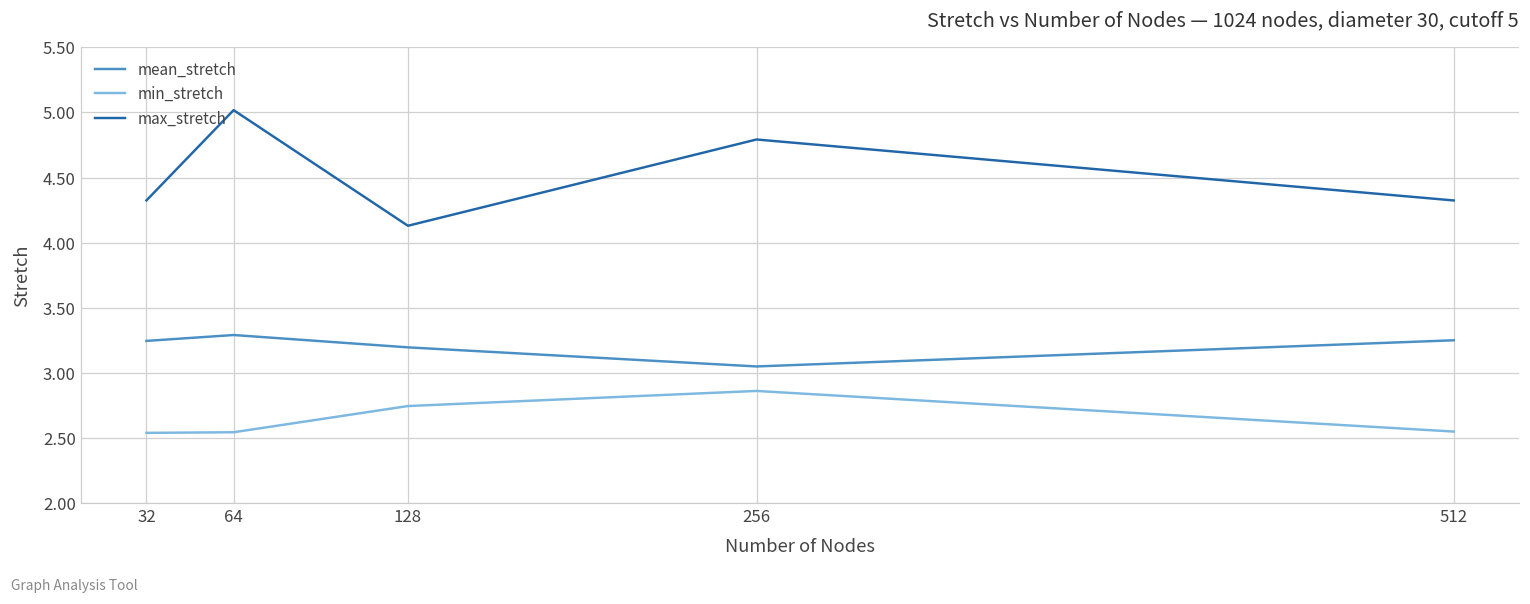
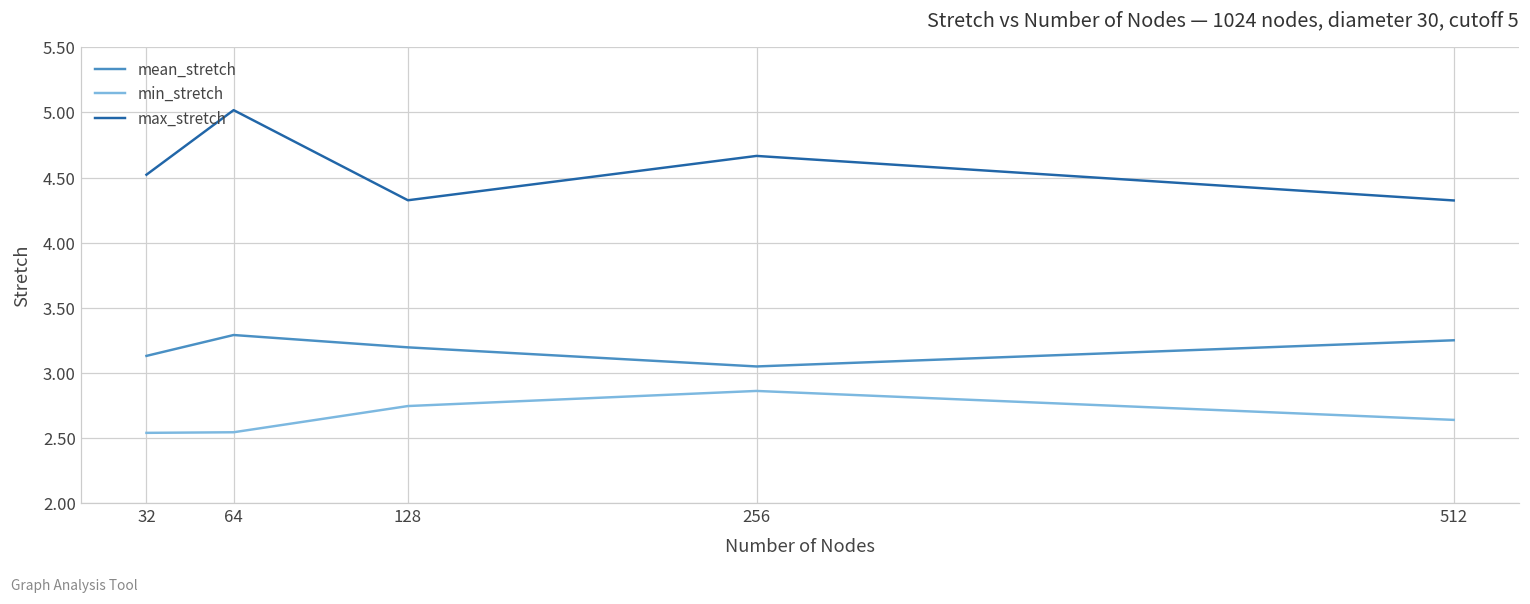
  {
    "mean_stretch": {
-     "32": 3.25,
+     "32": 3.13,
      "64": 3.29,
      "128": 3.20,
      "256": 3.05,
      "512": 3.25
    },
    "min_stretch": {
      "32": 2.54,
      "64": 2.55,
      "128": 2.75,
      "256": 2.86,
-     "512": 2.55
+     "512": 2.64
    },
    "max_stretch": {
-     "32": 4.33,
+     "32": 4.52,
      "64": 5.02,
-     "128": 4.13,
-     "256": 4.79,
+     "128": 4.33,
+     "256": 4.67,
      "512": 4.32
    }
  }
